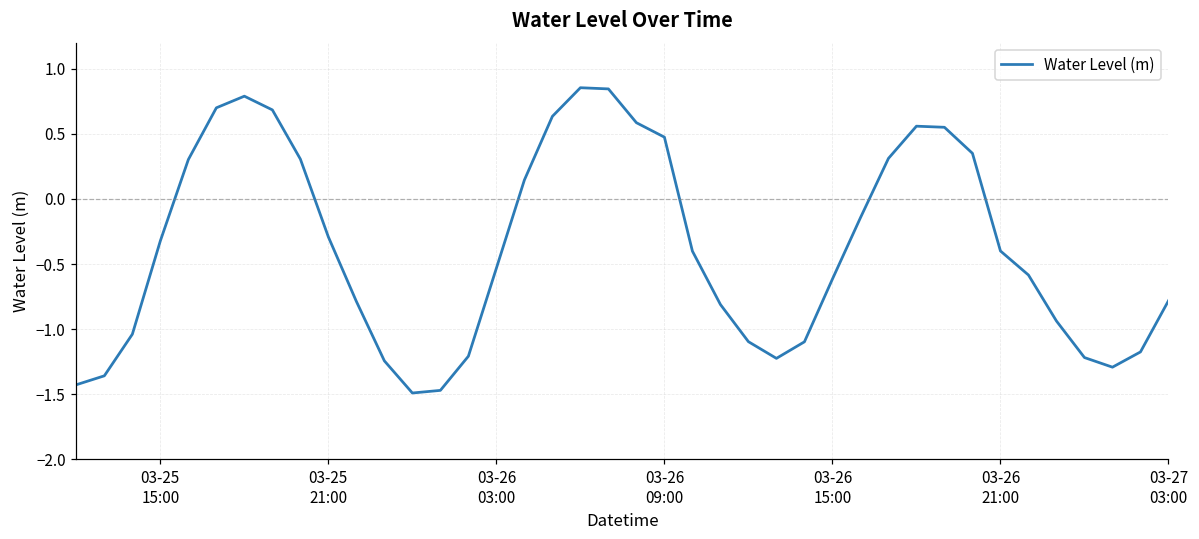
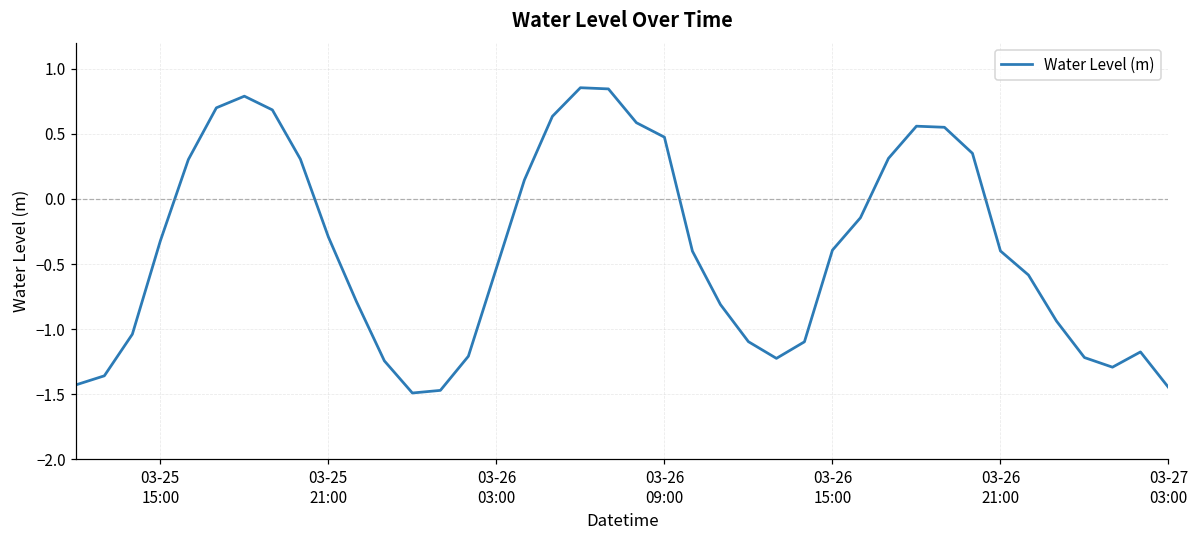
  {
    "03-25 15:00": -0.32,
    "03-25 21:00": -0.29,
    "03-26 03:00": -0.53,
    "03-26 09:00": 0.47,
-   "03-26 15:00": -0.62,
+   "03-26 15:00": -0.39,
    "03-26 21:00": -0.40,
-   "03-27 03:00": -0.78
+   "03-27 03:00": -1.45
  }
